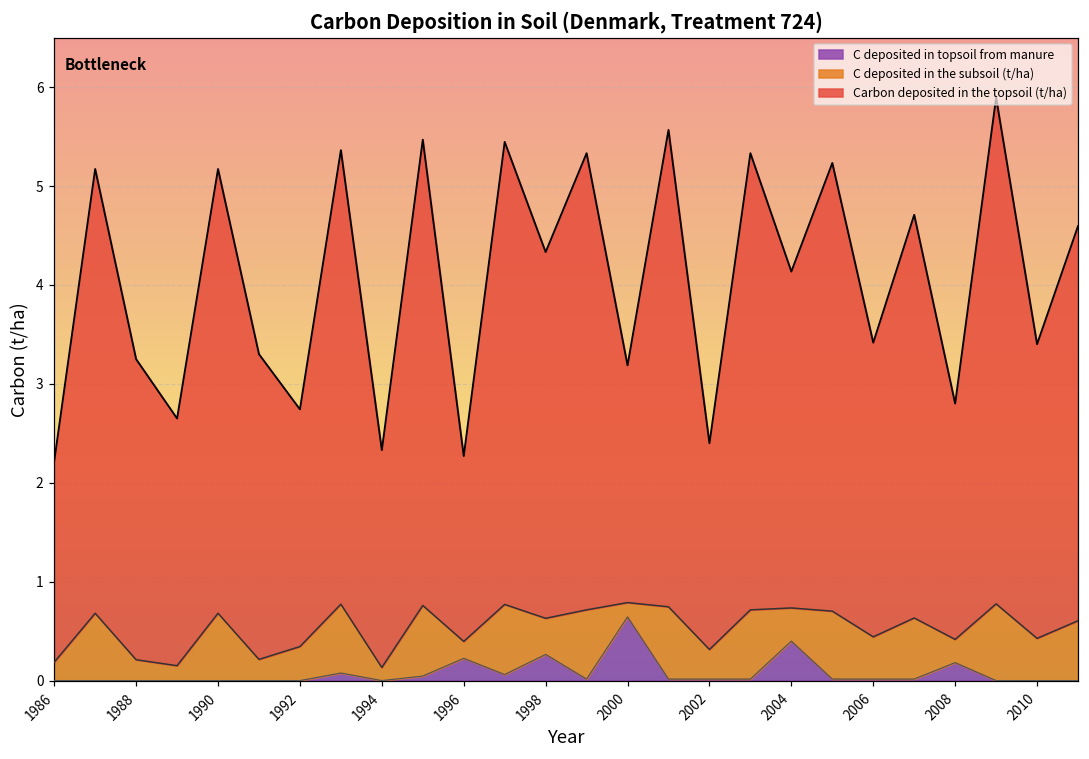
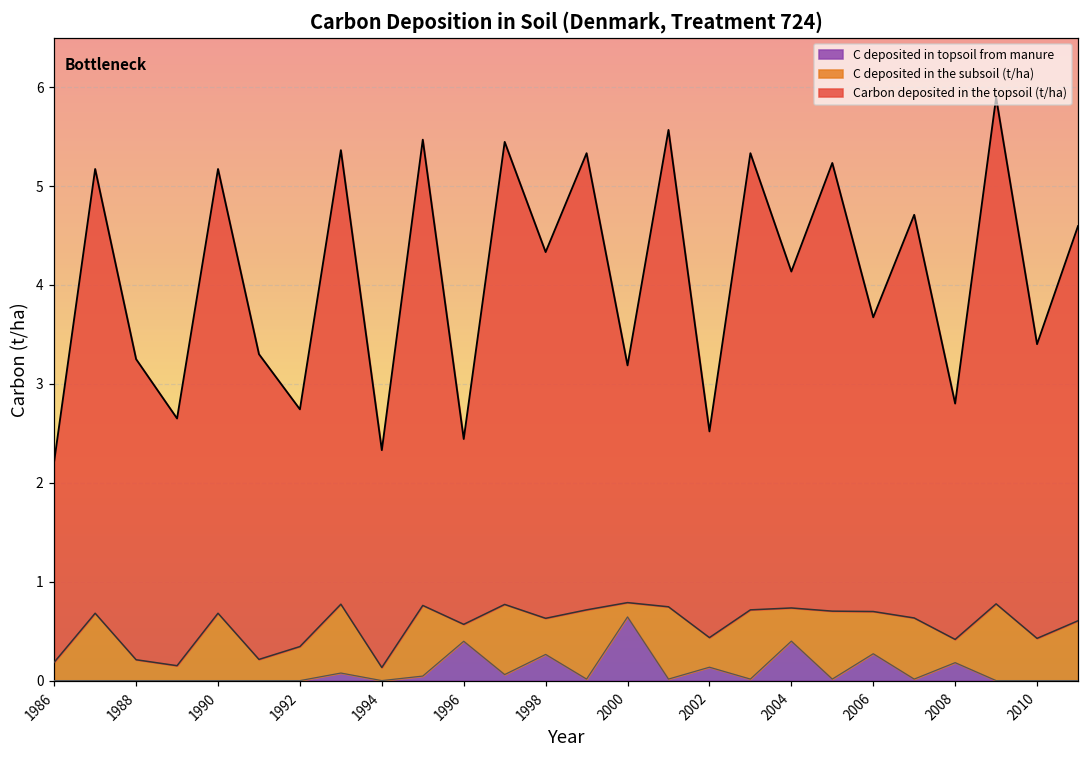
  {
    "C deposited in topsoil from manure": {
      "1986": 0.0,
      "1988": 0.0,
      "1990": 0.0,
      "1992": 0.0,
      "1994": 0.0,
-     "1996": 0.2,
+     "1996": 0.4,
      "1998": 0.3,
      "2000": 0.6,
-     "2002": 0.0,
+     "2002": 0.1,
      "2004": 0.4,
-     "2006": 0.0,
+     "2006": 0.3,
      "2008": 0.2,
      "2010": 0.0
    }
  }
